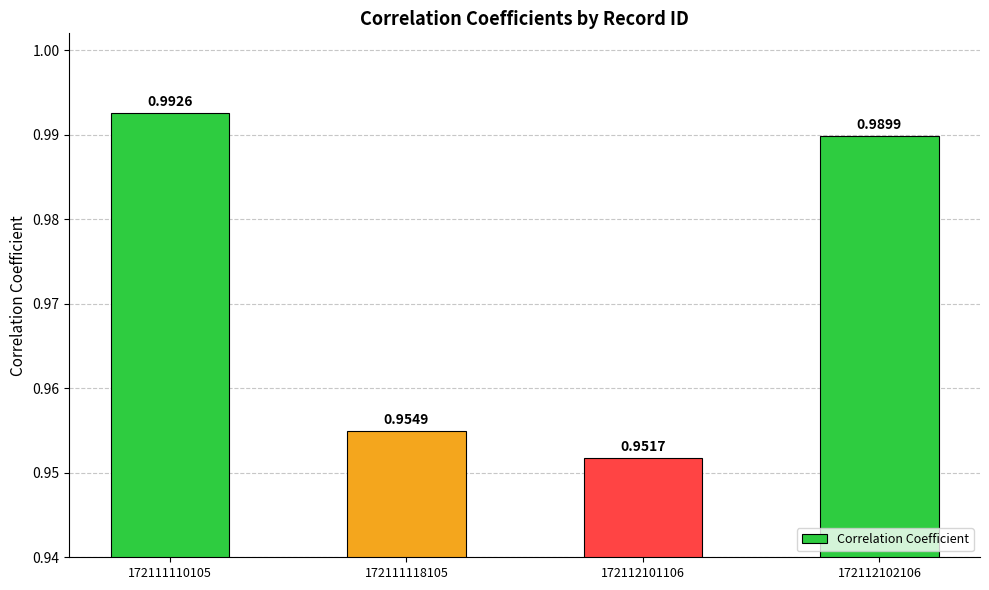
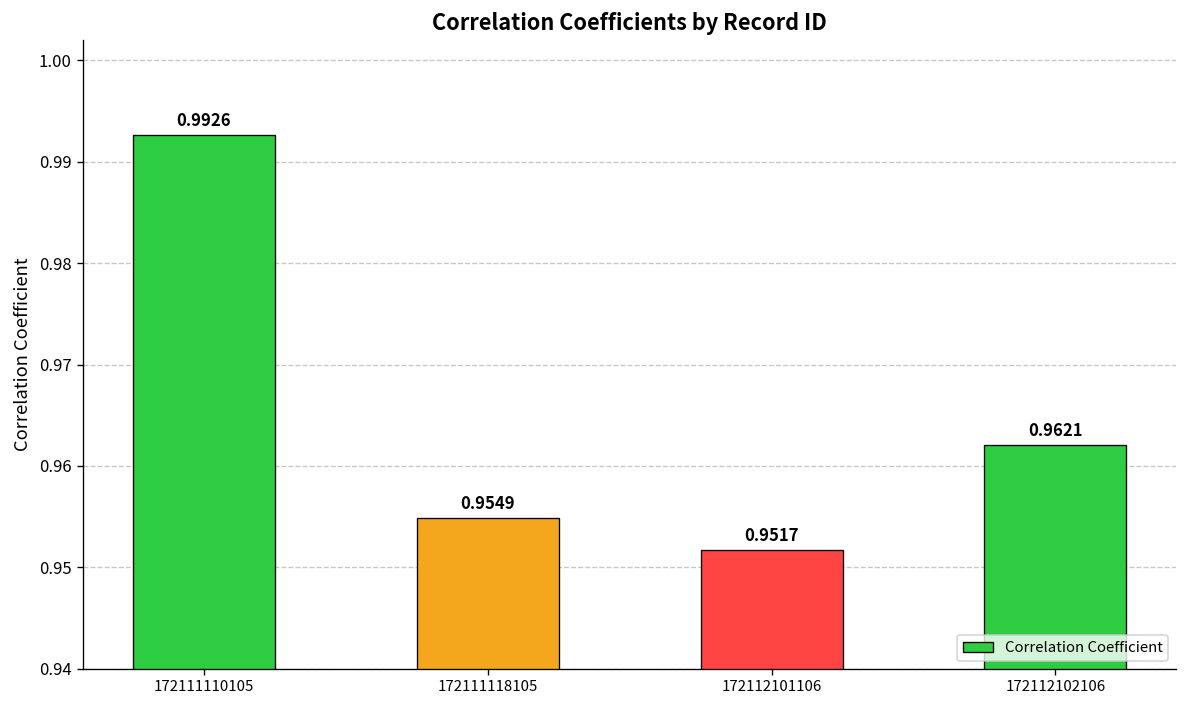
  {
    "172111110105": 0.9926,
    "172111118105": 0.9549,
    "172112101106": 0.9517,
-   "172112102106": 0.9899
+   "172112102106": 0.9621
  }
